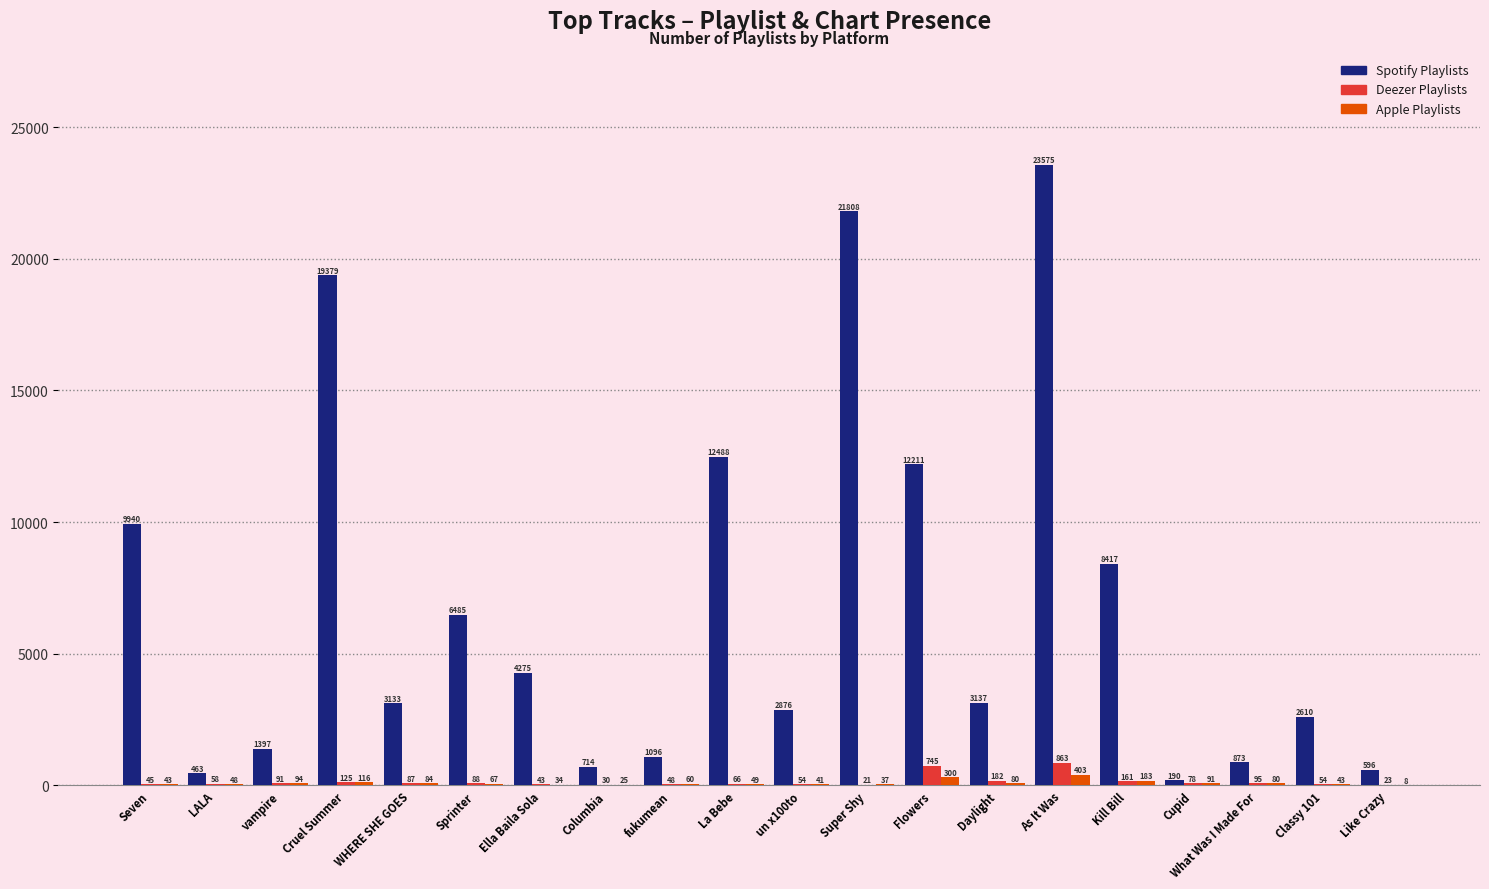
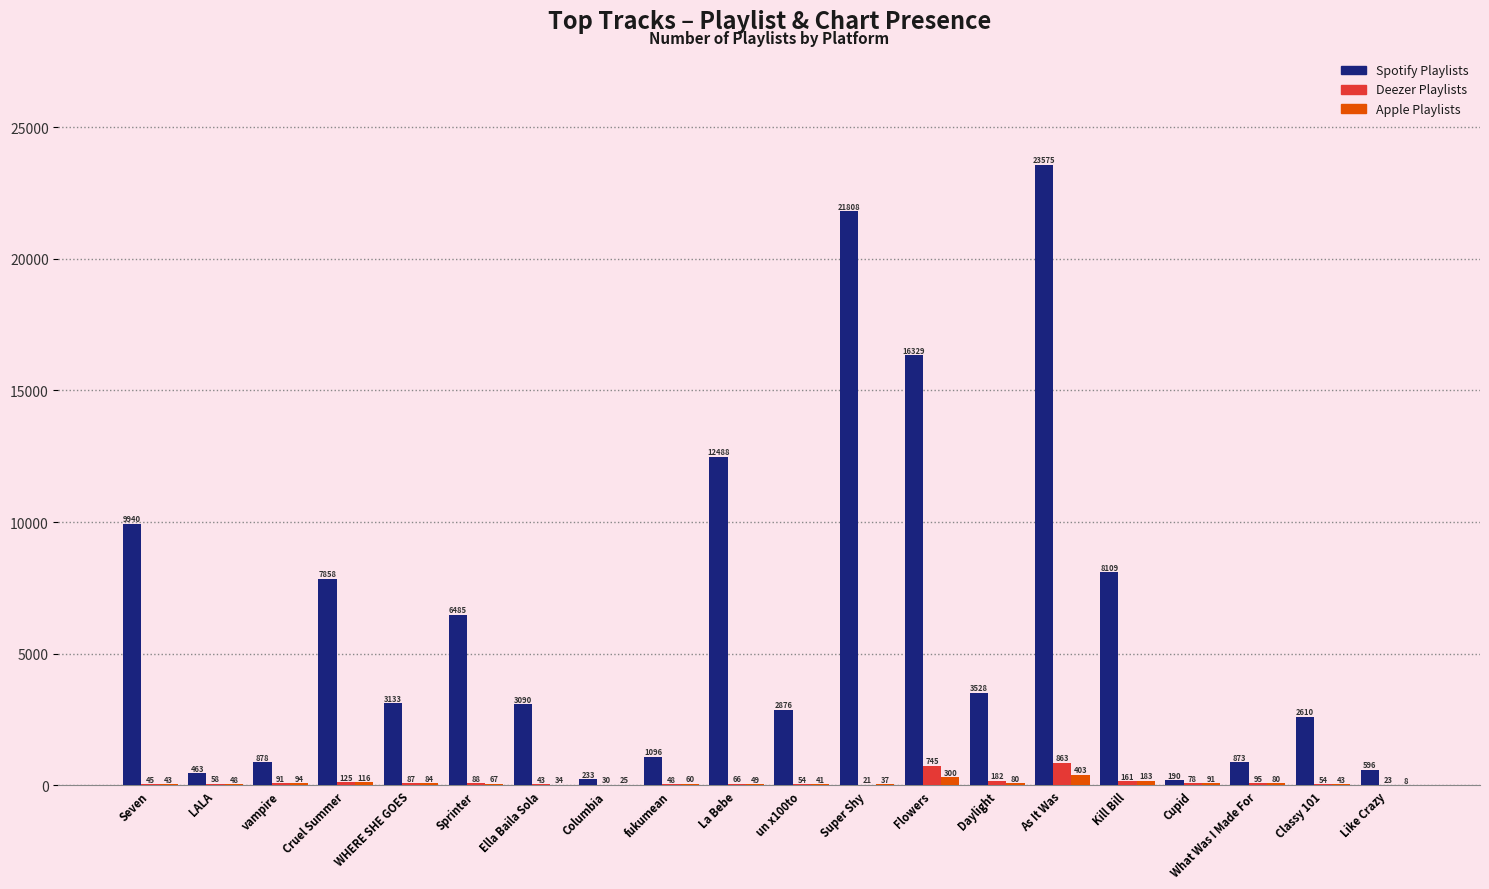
  {
    "Spotify Playlists": {
      "Seven": 9940,
      "LALA": 463,
-     "vampire": 1397,
-     "Cruel Summer": 19379,
+     "vampire": 878,
+     "Cruel Summer": 7858,
      "WHERE SHE GOES": 3133,
      "Sprinter": 6485,
-     "Ella Baila Sola": 4275,
-     "Columbia": 714,
+     "Ella Baila Sola": 3090,
+     "Columbia": 233,
      "fukumean": 1096,
      "La Bebe": 12488,
      "un x100to": 2876,
      "Super Shy": 21808,
-     "Flowers": 12211,
-     "Daylight": 3137,
+     "Flowers": 16329,
+     "Daylight": 3528,
      "As It Was": 23575,
-     "Kill Bill": 8417,
+     "Kill Bill": 8109,
      "Cupid": 190,
      "What Was I Made For": 873,
      "Classy 101": 2610,
      "Like Crazy": 596
    }
  }
